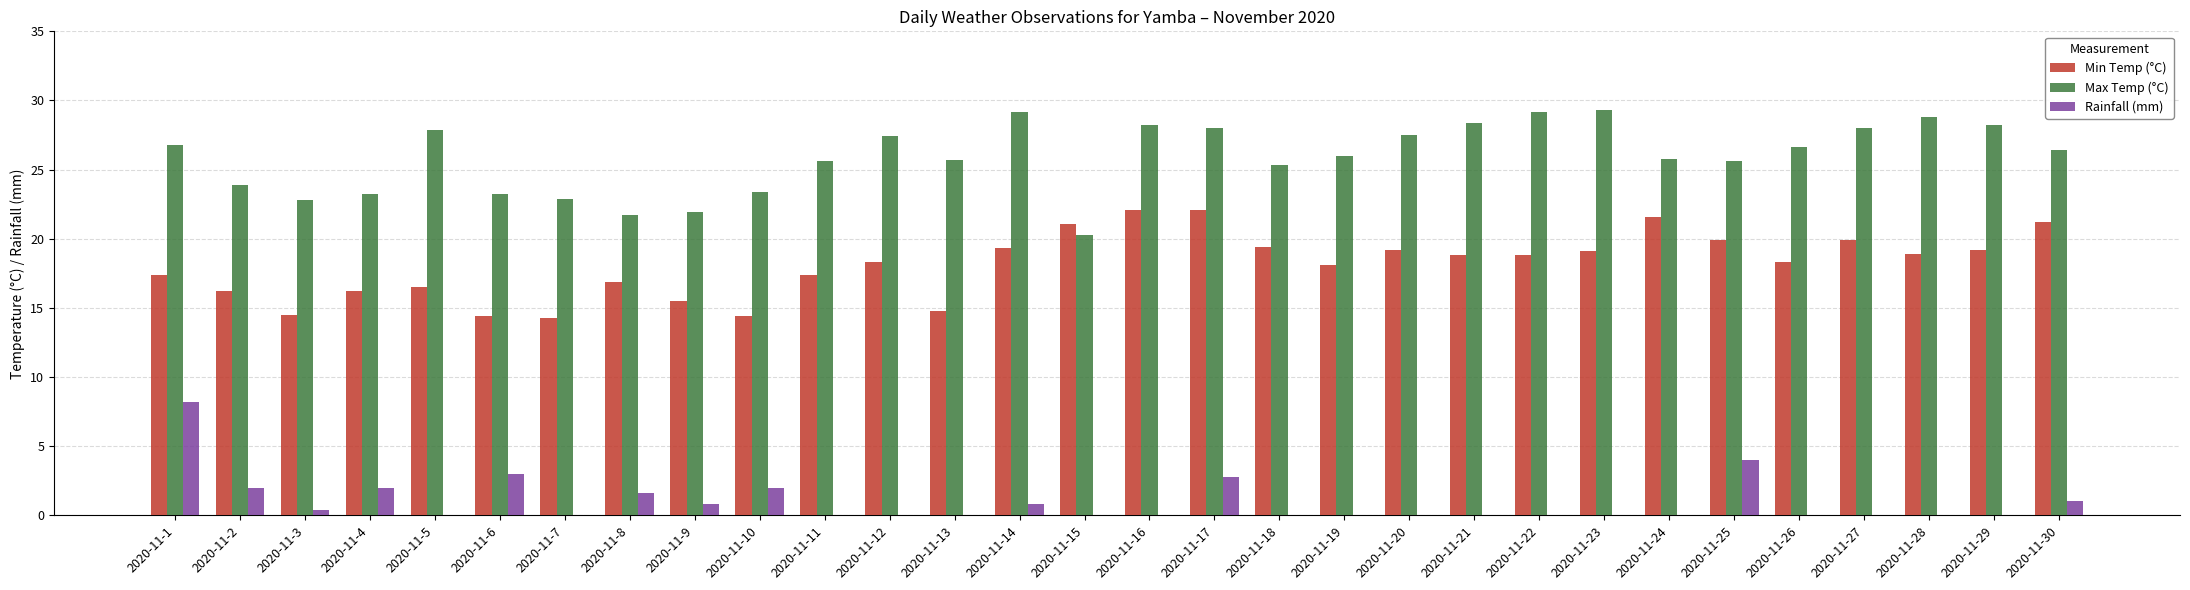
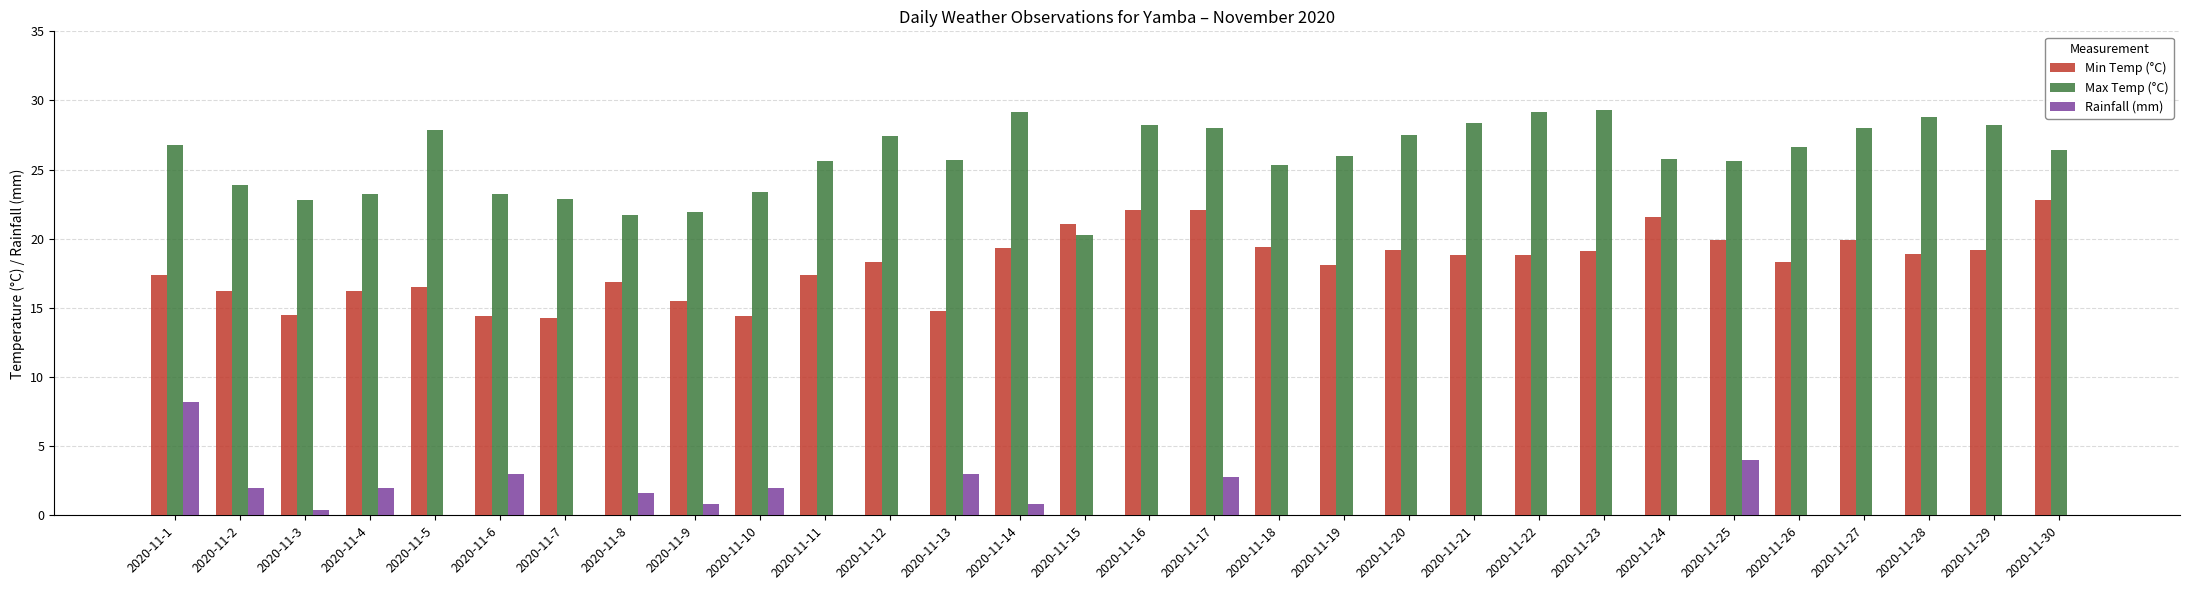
  {
    "Min Temp (°C)": {
      "2020-11-1": 17.4,
      "2020-11-2": 16.2,
      "2020-11-3": 14.5,
      "2020-11-4": 16.2,
      "2020-11-5": 16.5,
      "2020-11-6": 14.4,
      "2020-11-7": 14.3,
      "2020-11-8": 16.9,
      "2020-11-9": 15.5,
      "2020-11-10": 14.4,
      "2020-11-11": 17.4,
      "2020-11-12": 18.3,
      "2020-11-13": 14.8,
      "2020-11-14": 19.3,
      "2020-11-15": 21.1,
      "2020-11-16": 22.1,
      "2020-11-17": 22.1,
      "2020-11-18": 19.4,
      "2020-11-19": 18.1,
      "2020-11-20": 19.2,
      "2020-11-21": 18.8,
      "2020-11-22": 18.8,
      "2020-11-23": 19.1,
      "2020-11-24": 21.6,
      "2020-11-25": 19.9,
      "2020-11-26": 18.3,
      "2020-11-27": 19.9,
      "2020-11-28": 18.9,
      "2020-11-29": 19.2,
-     "2020-11-30": 21.2
+     "2020-11-30": 22.8
    },
    "Max Temp (°C)": {
      "2020-11-1": 26.8,
      "2020-11-2": 23.9,
      "2020-11-3": 22.8,
      "2020-11-4": 23.2,
      "2020-11-5": 27.9,
      "2020-11-6": 23.2,
      "2020-11-7": 22.9,
      "2020-11-8": 21.7,
      "2020-11-9": 21.9,
      "2020-11-10": 23.4,
      "2020-11-11": 25.6,
      "2020-11-12": 27.4,
      "2020-11-13": 25.7,
      "2020-11-14": 29.2,
      "2020-11-15": 20.3,
      "2020-11-16": 28.2,
      "2020-11-17": 28.0,
      "2020-11-18": 25.3,
      "2020-11-19": 26.0,
      "2020-11-20": 27.5,
      "2020-11-21": 28.4,
      "2020-11-22": 29.2,
      "2020-11-23": 29.3,
      "2020-11-24": 25.8,
      "2020-11-25": 25.6,
      "2020-11-26": 26.6,
      "2020-11-27": 28.0,
      "2020-11-28": 28.8,
      "2020-11-29": 28.2,
      "2020-11-30": 26.4
    },
    "Rainfall (mm)": {
      "2020-11-1": 8.2,
      "2020-11-2": 2,
      "2020-11-3": 0.4,
      "2020-11-4": 2,
      "2020-11-5": 0,
      "2020-11-6": 3,
      "2020-11-7": 0,
      "2020-11-8": 1.6,
      "2020-11-9": 0.8,
      "2020-11-10": 2,
      "2020-11-11": 0,
      "2020-11-12": 0,
-     "2020-11-13": 0,
+     "2020-11-13": 3,
      "2020-11-14": 0.8,
      "2020-11-15": 0,
      "2020-11-16": 0,
      "2020-11-17": 2.8,
      "2020-11-18": 0,
      "2020-11-19": 0,
      "2020-11-20": 0,
      "2020-11-21": 0,
      "2020-11-22": 0,
      "2020-11-23": 0,
      "2020-11-24": 0,
      "2020-11-25": 4,
      "2020-11-26": 0,
      "2020-11-27": 0,
      "2020-11-28": 0,
      "2020-11-29": 0,
-     "2020-11-30": 1
+     "2020-11-30": 0
    }
  }
